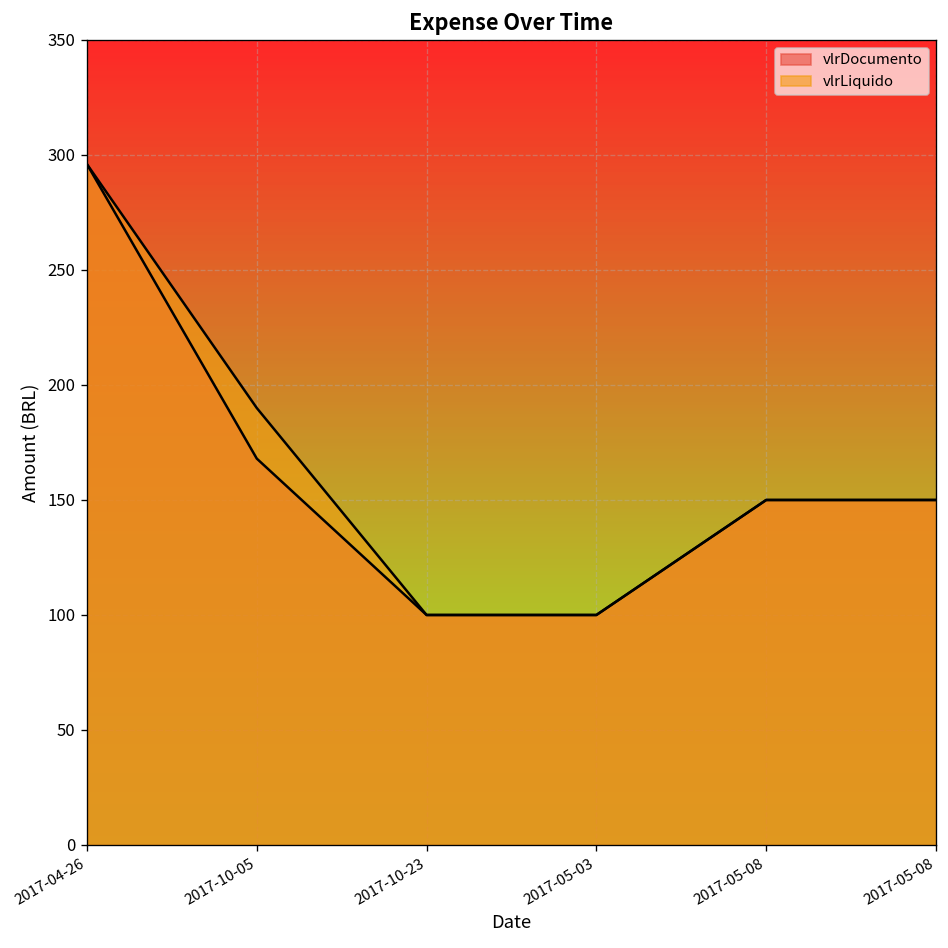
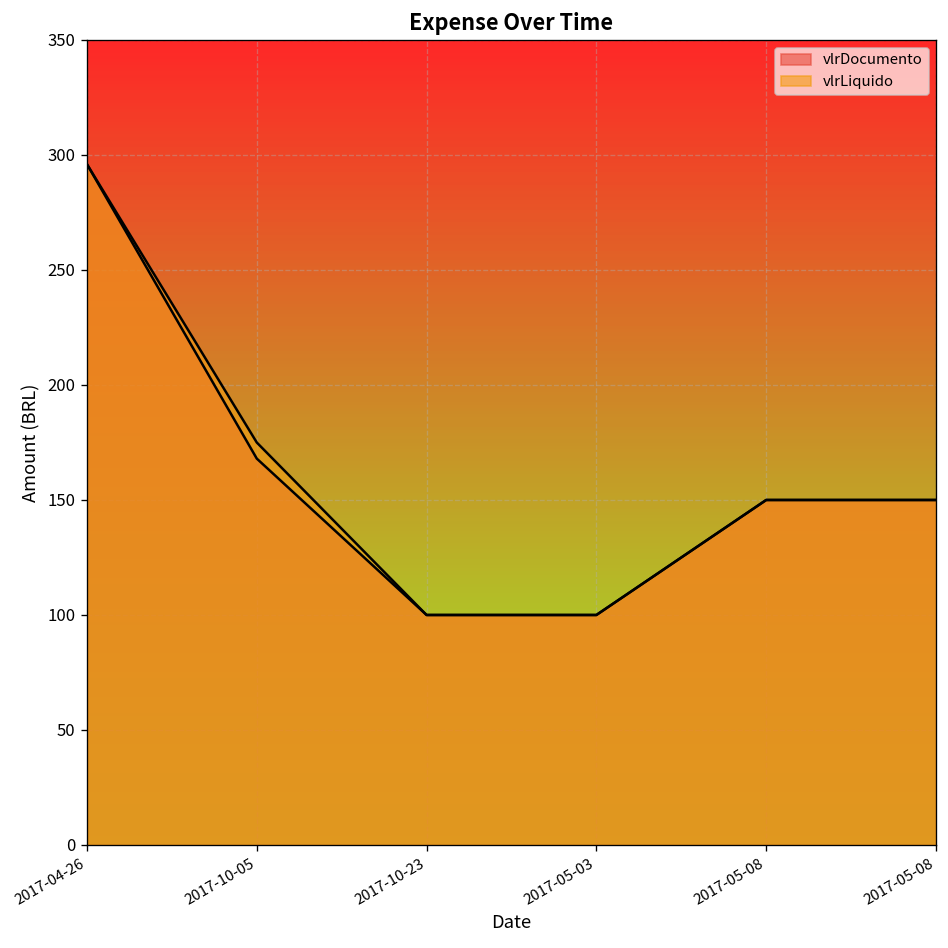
  {
    "vlrDocumento": {
      "2017-10-05": 168
    },
    "vlrLiquido": {
-     "2017-10-05": 190
+     "2017-10-05": 175
    }
  }
